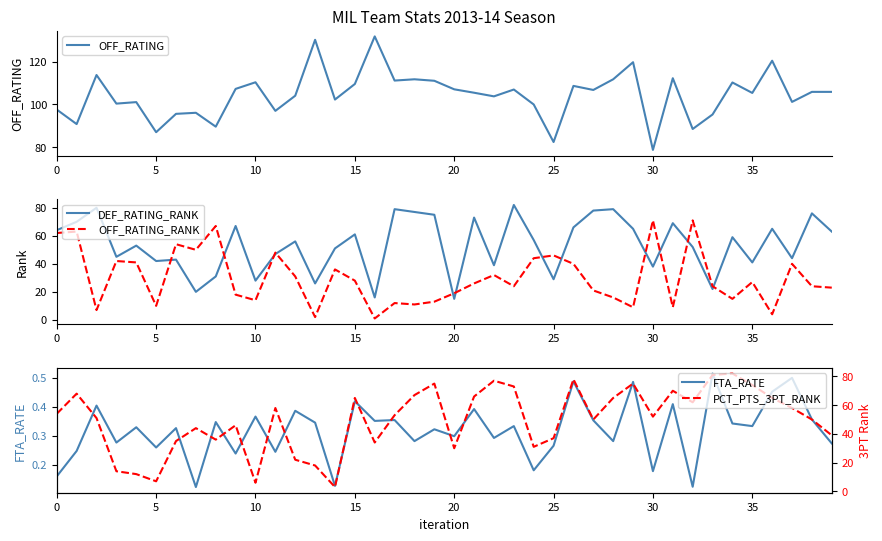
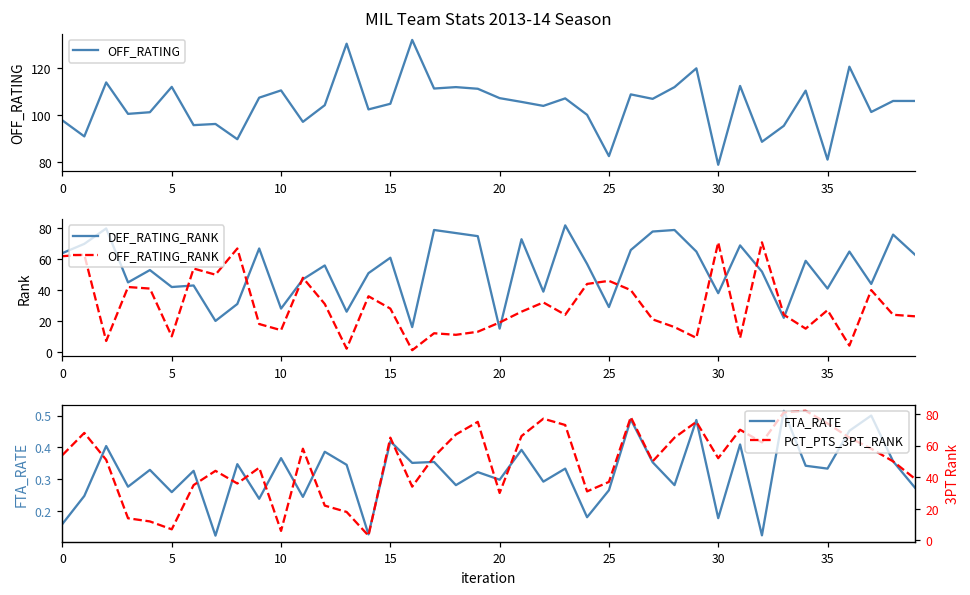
  {
    "MIL Team Stats 2013-14 Season": {
      "0": 98,
-     "5": 87,
+     "5": 112,
      "10": 110,
-     "15": 110,
+     "15": 105,
      "20": 107,
      "25": 82,
      "30": 79,
-     "35": 105
+     "35": 81
    }
  }
